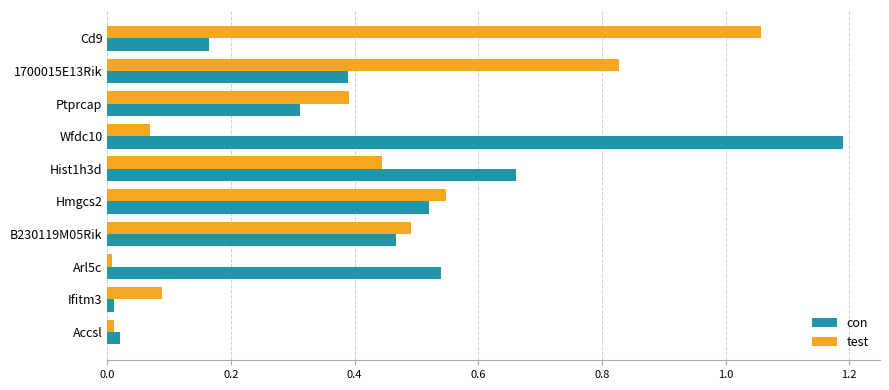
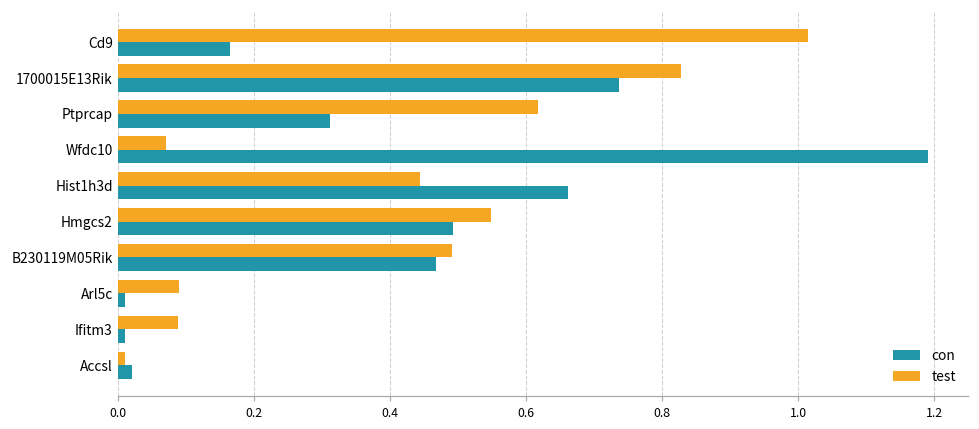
  {
    "con": {
      "Cd9": 0.16,
-     "1700015E13Rik": 0.39,
+     "1700015E13Rik": 0.74,
      "Ptprcap": 0.31,
      "Wfdc10": 1.19,
      "Hist1h3d": 0.66,
-     "Hmgcs2": 0.52,
+     "Hmgcs2": 0.49,
      "B230119M05Rik": 0.47,
-     "Arl5c": 0.54,
+     "Arl5c": 0.01,
      "Ifitm3": 0.01,
      "Accsl": 0.02
    },
    "test": {
-     "Cd9": 1.06,
+     "Cd9": 1.01,
      "1700015E13Rik": 0.83,
-     "Ptprcap": 0.39,
+     "Ptprcap": 0.62,
      "Wfdc10": 0.07,
      "Hist1h3d": 0.44,
      "Hmgcs2": 0.55,
      "B230119M05Rik": 0.49,
-     "Arl5c": 0.01,
+     "Arl5c": 0.09,
      "Ifitm3": 0.09,
      "Accsl": 0.01
    }
  }
